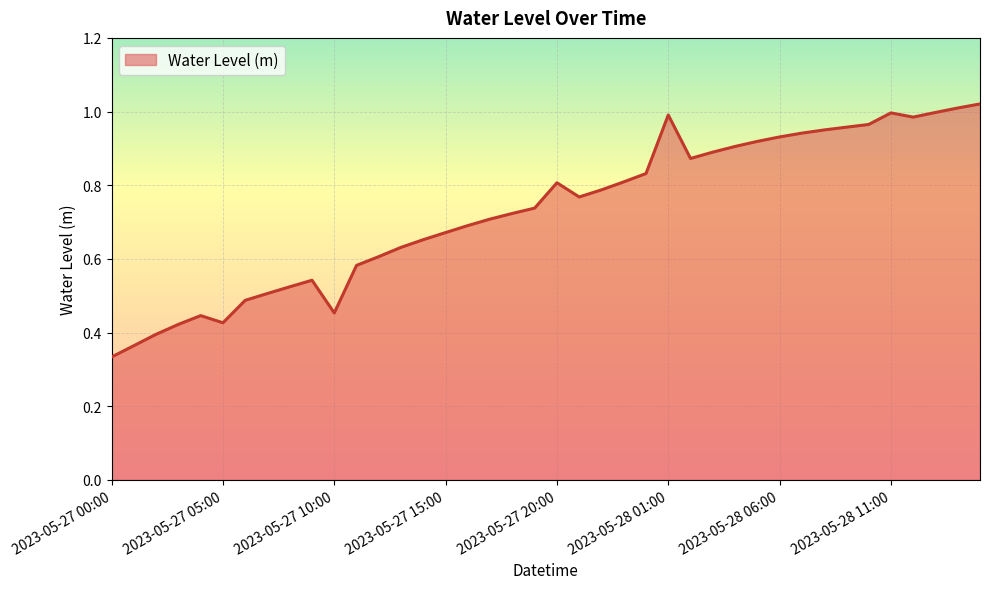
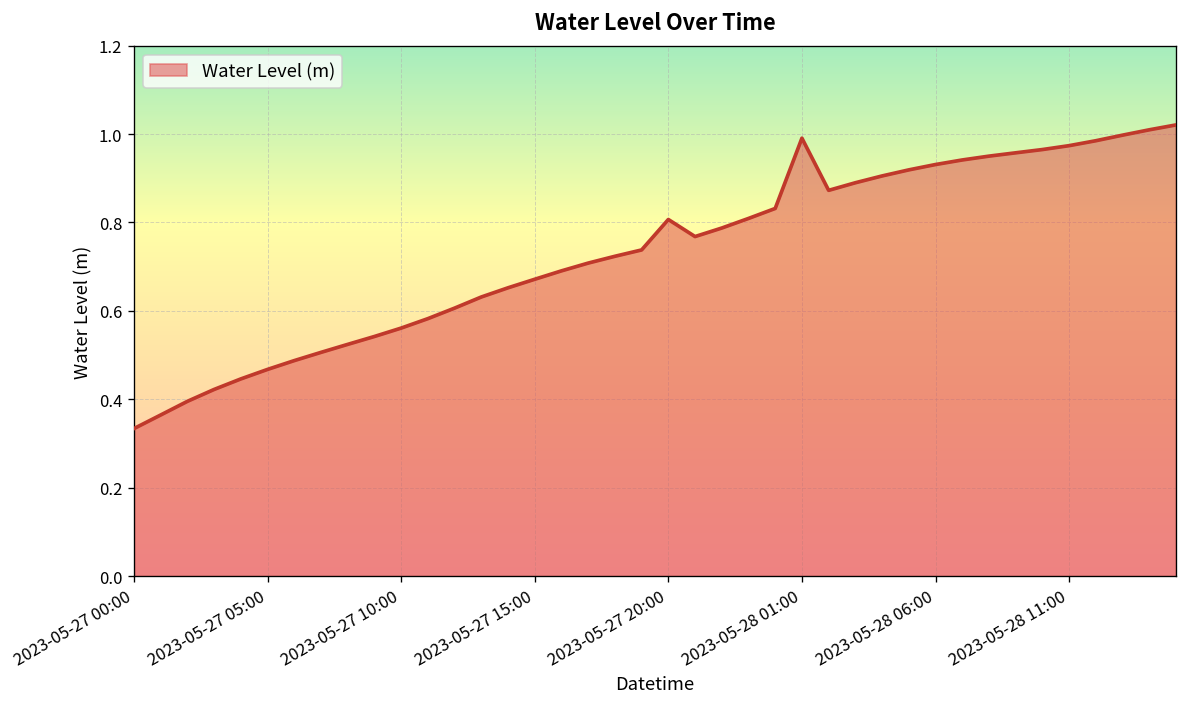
  {
    "2023-05-27 00:00": 0.33,
-   "2023-05-27 05:00": 0.43,
-   "2023-05-27 10:00": 0.45,
+   "2023-05-27 05:00": 0.47,
+   "2023-05-27 10:00": 0.56,
    "2023-05-27 15:00": 0.67,
    "2023-05-27 20:00": 0.81,
    "2023-05-28 01:00": 0.99,
    "2023-05-28 06:00": 0.93,
-   "2023-05-28 11:00": 1.00
+   "2023-05-28 11:00": 0.97
  }
